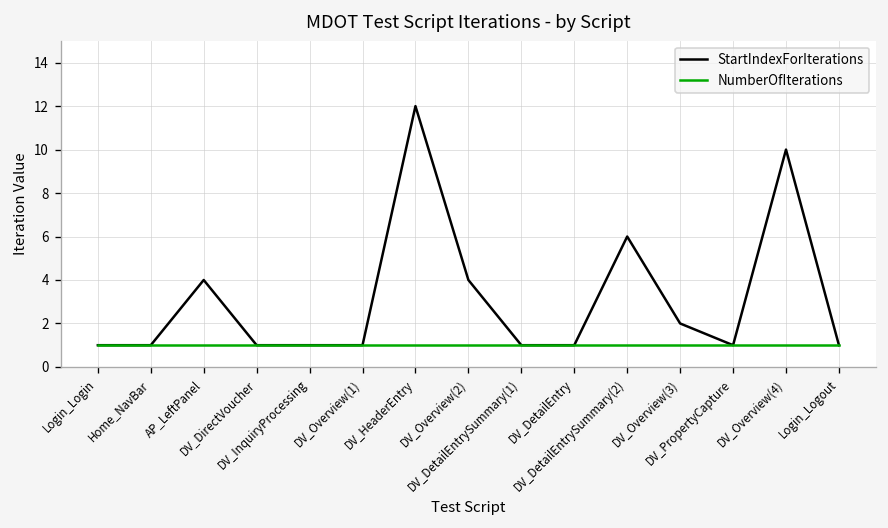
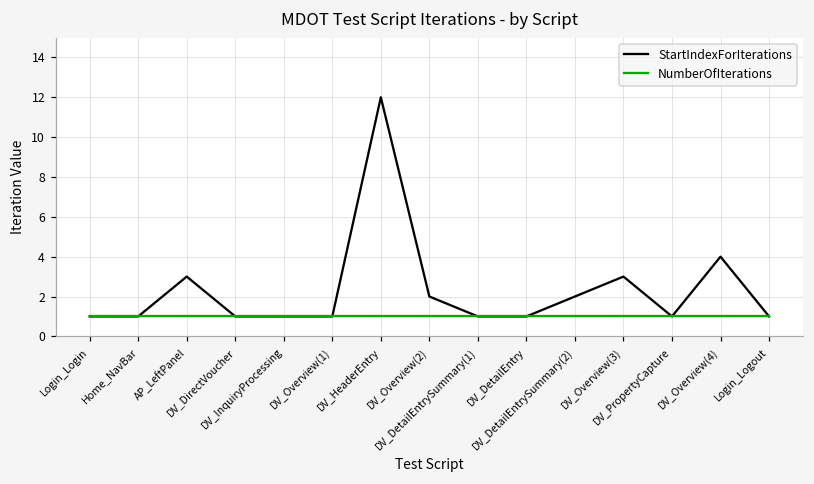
  {
    "StartIndexForIterations": {
-     "AP_LeftPanel": 4,
+     "AP_LeftPanel": 3,
      "DV_HeaderEntry": 12,
-     "DV_Overview(2)": 4,
-     "DV_DetailEntrySummary(2)": 6,
-     "DV_Overview(3)": 2,
-     "DV_Overview(4)": 10
+     "DV_Overview(2)": 2,
+     "DV_DetailEntrySummary(2)": 2,
+     "DV_Overview(3)": 3,
+     "DV_Overview(4)": 4
    },
    "NumberOfIterations": {
      "AP_LeftPanel": 1,
      "DV_HeaderEntry": 1,
      "DV_Overview(2)": 1,
      "DV_DetailEntrySummary(2)": 1,
      "DV_Overview(3)": 1,
      "DV_Overview(4)": 1
    }
  }
